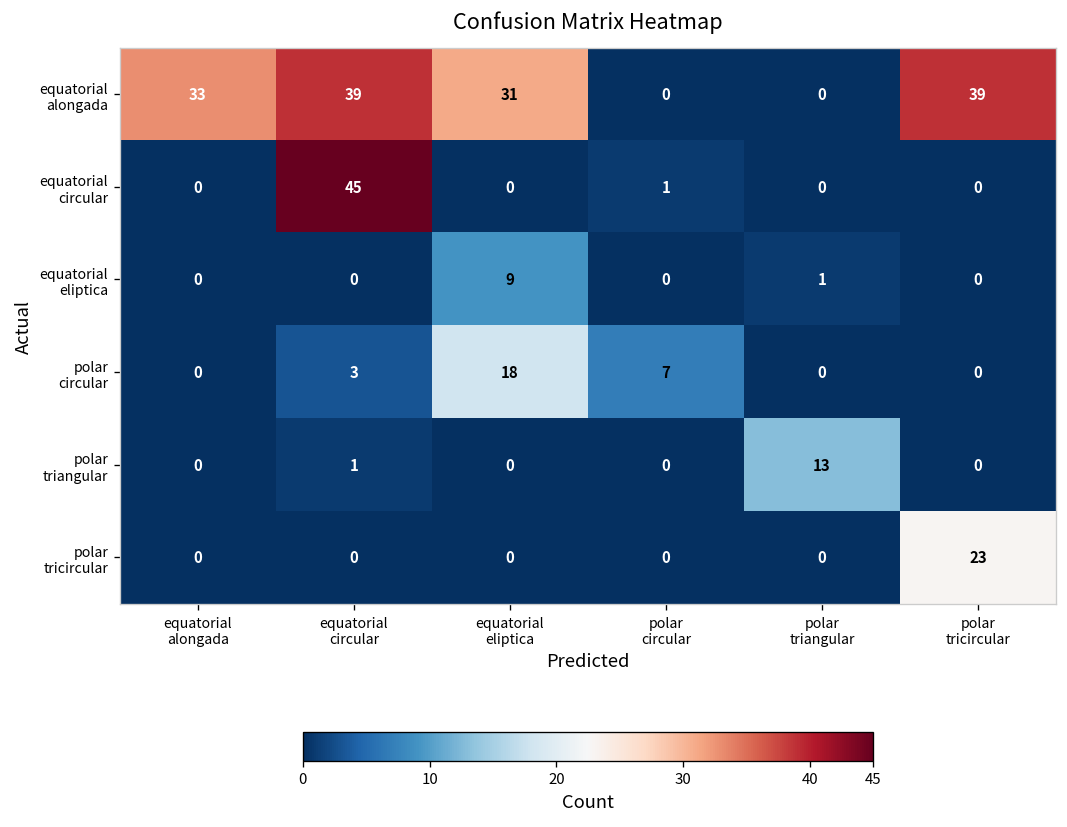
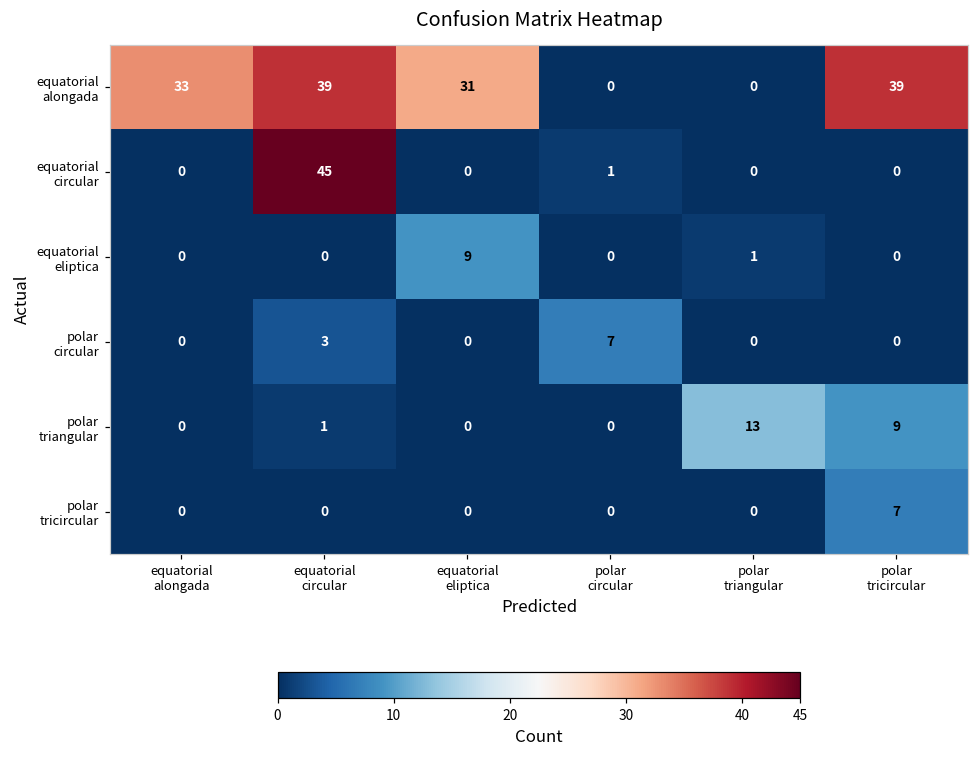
  {
    "equatorial alongada": {
      "equatorial alongada": 33,
      "equatorial circular": 39,
      "equatorial eliptica": 31,
      "polar circular": 0,
      "polar triangular": 0,
      "polar tricircular": 39
    },
    "equatorial circular": {
      "equatorial alongada": 0,
      "equatorial circular": 45,
      "equatorial eliptica": 0,
      "polar circular": 1,
      "polar triangular": 0,
      "polar tricircular": 0
    },
    "equatorial eliptica": {
      "equatorial alongada": 0,
      "equatorial circular": 0,
      "equatorial eliptica": 9,
      "polar circular": 0,
      "polar triangular": 1,
      "polar tricircular": 0
    },
    "polar circular": {
      "equatorial alongada": 0,
      "equatorial circular": 3,
-     "equatorial eliptica": 18,
+     "equatorial eliptica": 0,
      "polar circular": 7,
      "polar triangular": 0,
      "polar tricircular": 0
    },
    "polar triangular": {
      "equatorial alongada": 0,
      "equatorial circular": 1,
      "equatorial eliptica": 0,
      "polar circular": 0,
      "polar triangular": 13,
-     "polar tricircular": 0
+     "polar tricircular": 9
    },
    "polar tricircular": {
      "equatorial alongada": 0,
      "equatorial circular": 0,
      "equatorial eliptica": 0,
      "polar circular": 0,
      "polar triangular": 0,
-     "polar tricircular": 23
+     "polar tricircular": 7
    }
  }
